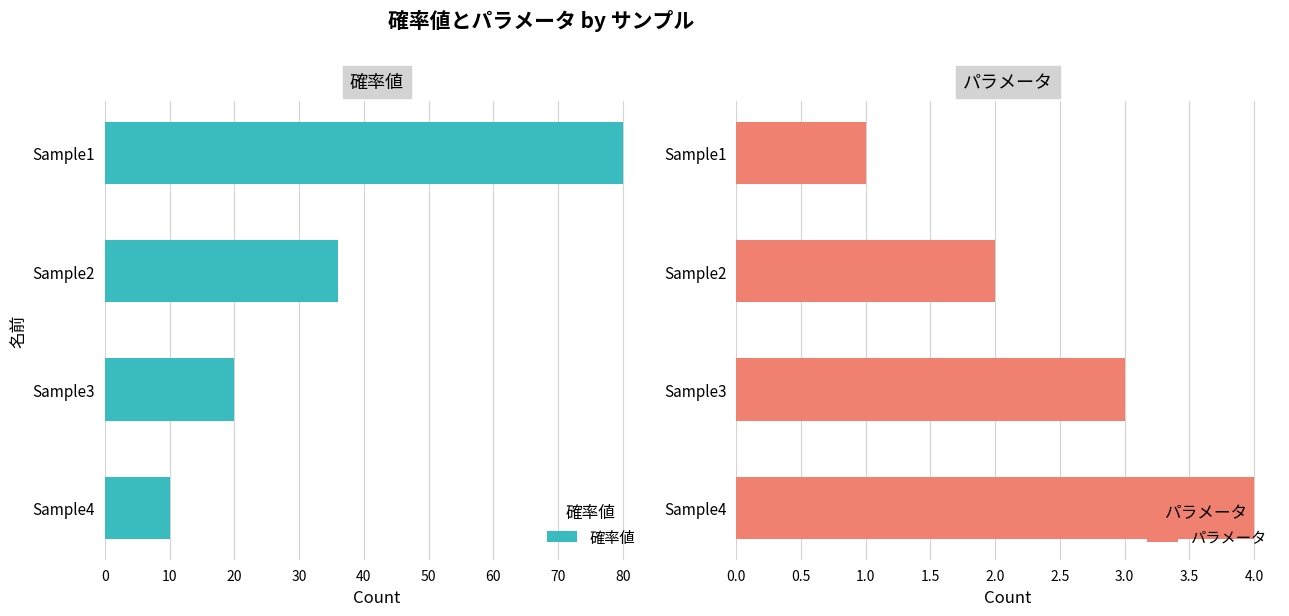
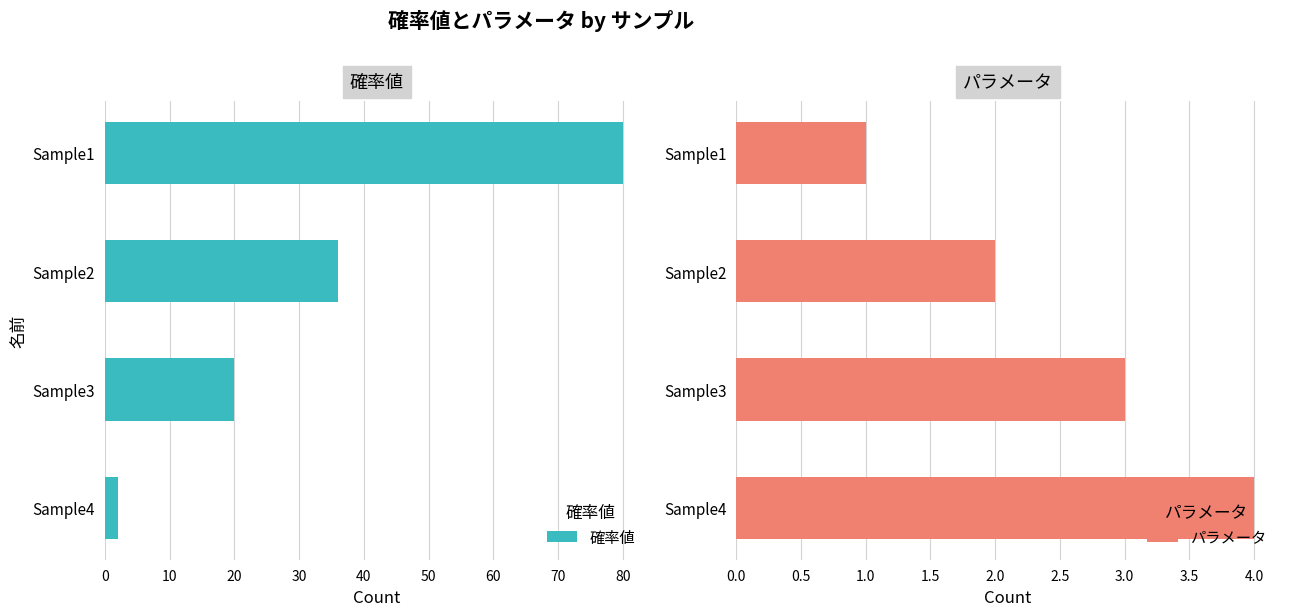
  {
    "確率値": {
      "Sample1": 80,
      "Sample2": 36,
      "Sample3": 20,
-     "Sample4": 10
+     "Sample4": 2
    },
    "パラメータ": {
      "Sample1": 1.00,
      "Sample2": 2.00,
      "Sample3": 3.00,
      "Sample4": 4.00
    }
  }
